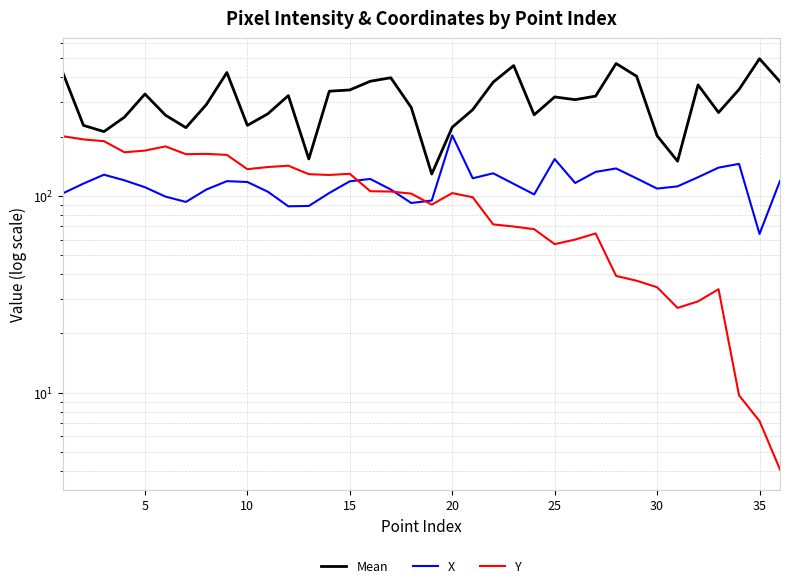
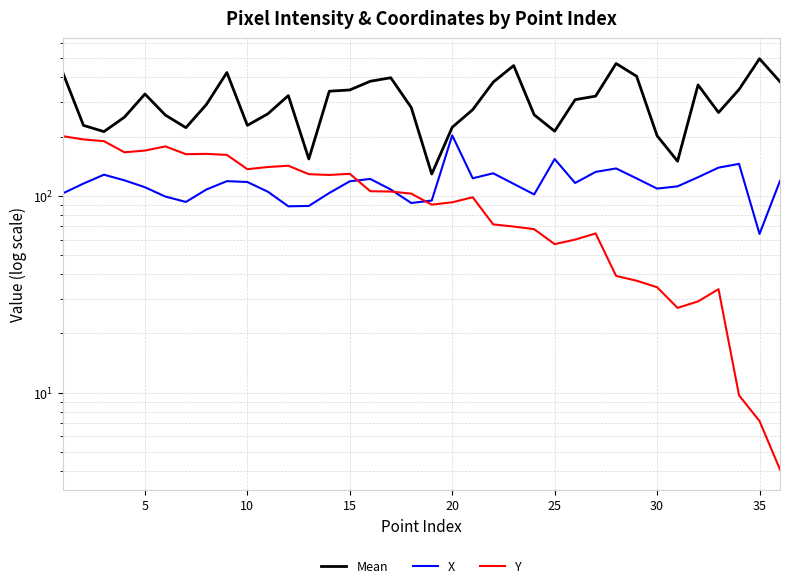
  {
    "Mean": {
      "5": 330,
      "10": 230,
      "15": 350,
      "20": 220,
-     "25": 320,
+     "25": 210,
      "30": 200,
      "35": 500
    },
    "X": {
      "5": 110,
      "10": 120,
      "15": 120,
      "20": 200,
      "25": 150,
      "30": 110,
      "35": 64
    },
    "Y": {
      "5": 170,
      "10": 140,
      "15": 130,
-     "20": 100,
+     "20": 90,
      "25": 57,
      "30": 34,
      "35": 7
    }
  }
